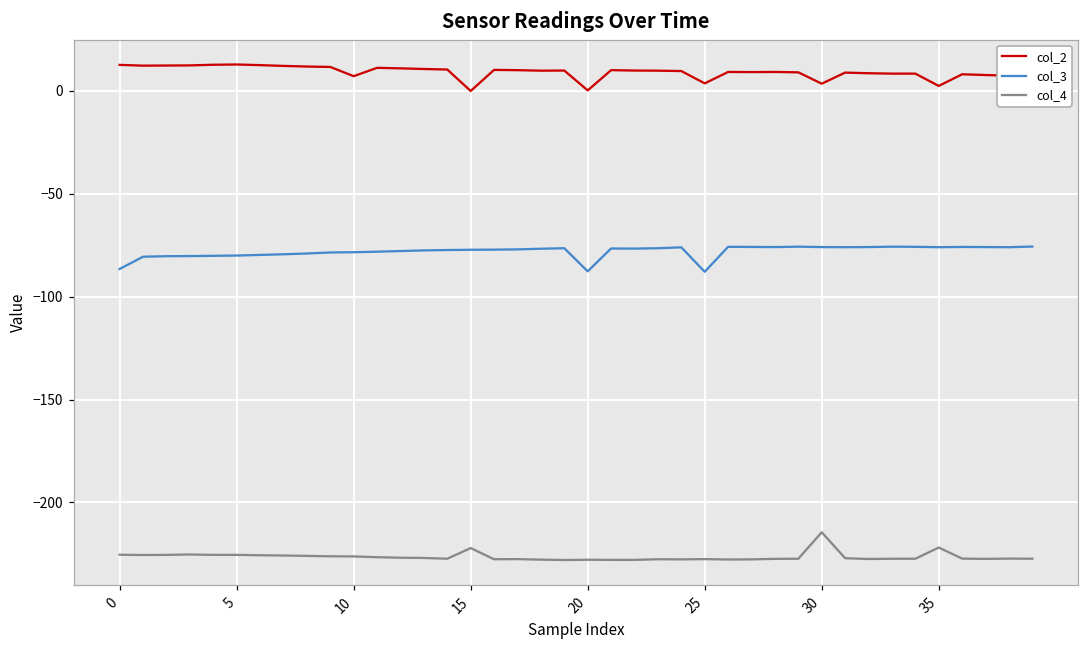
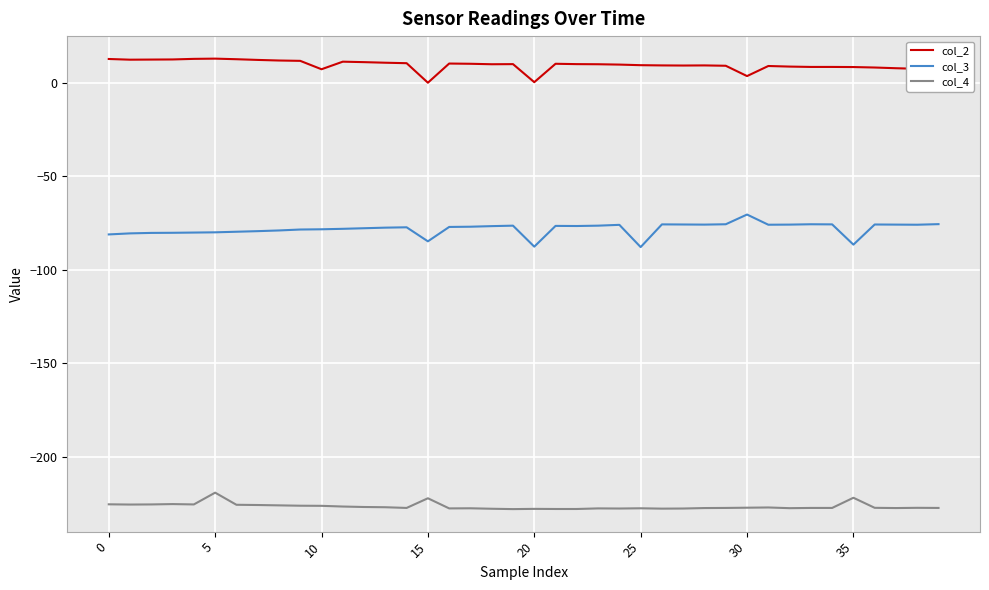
  {
    "col_2": {
      "0": 13,
      "5": 13,
      "10": 7,
      "15": 0,
      "20": 0,
-     "25": 4,
+     "25": 9,
      "30": 4,
-     "35": 2
+     "35": 8
    },
    "col_3": {
-     "0": -87,
+     "0": -81,
      "5": -80,
      "10": -78,
-     "15": -77,
+     "15": -85,
      "20": -88,
      "25": -88,
-     "30": -76,
-     "35": -76
+     "30": -70,
+     "35": -87
    },
    "col_4": {
      "0": -225,
-     "5": -226,
+     "5": -219,
      "10": -226,
      "15": -222,
      "20": -228,
      "25": -228,
-     "30": -215,
+     "30": -227,
      "35": -222
    }
  }
